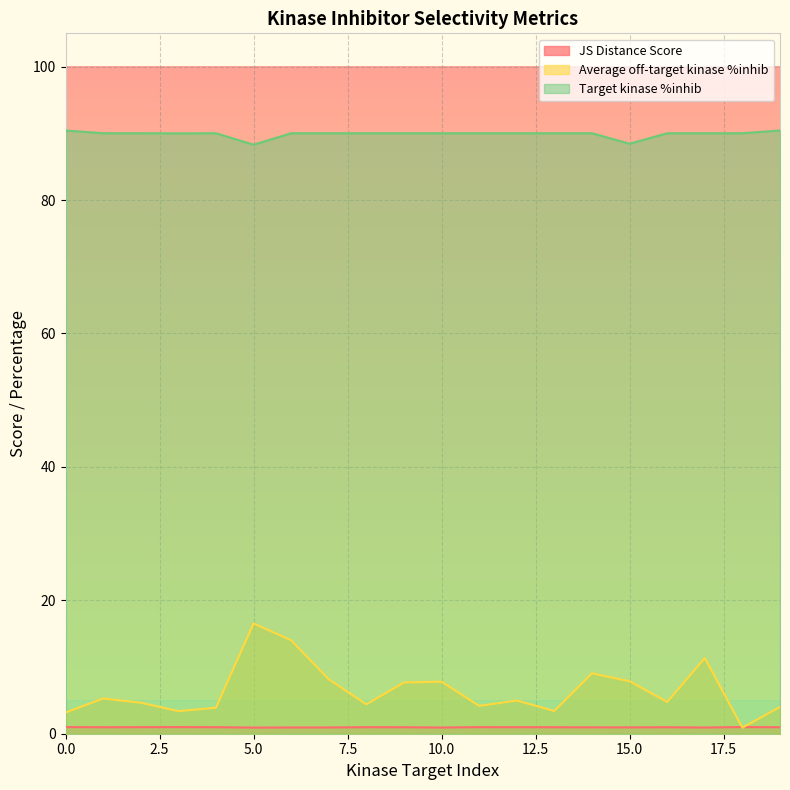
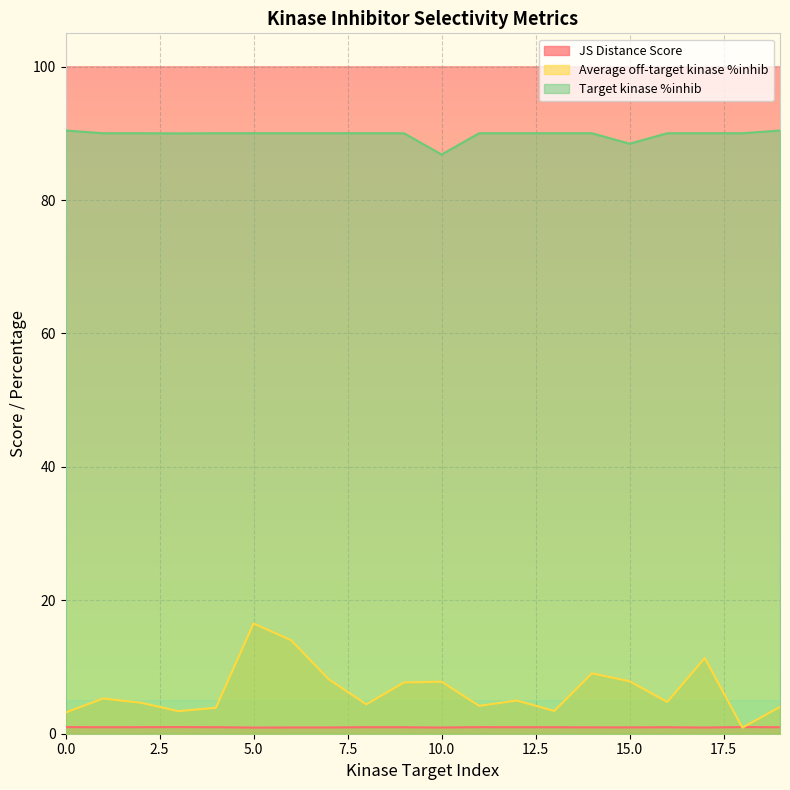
  {
    "Average off-target kinase %inhib": {
      "5.0": 17,
      "10.0": 8,
      "15.0": 8
    },
    "Target kinase %inhib": {
      "0.0": 90,
-     "5.0": 88,
-     "10.0": 90,
+     "5.0": 90,
+     "10.0": 87,
      "15.0": 88
    }
  }
